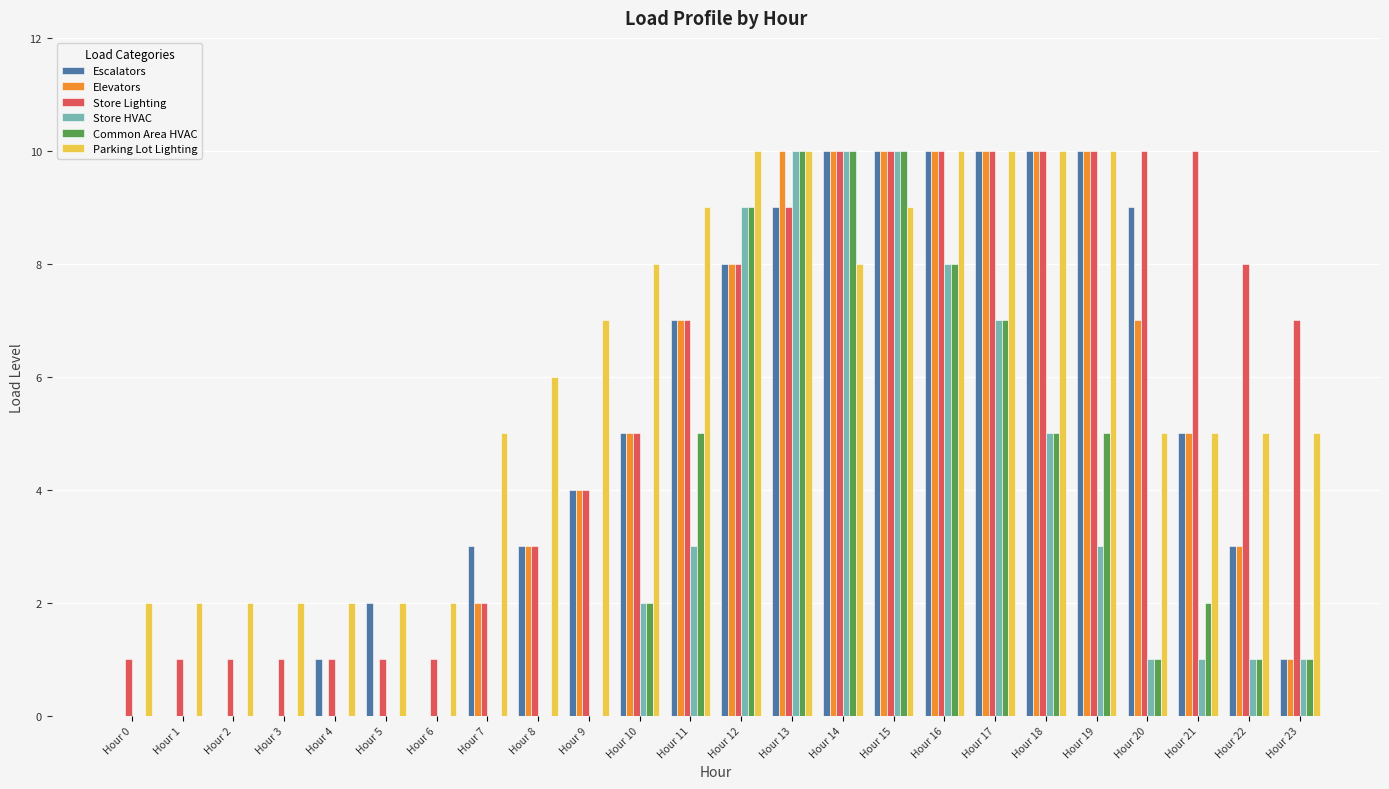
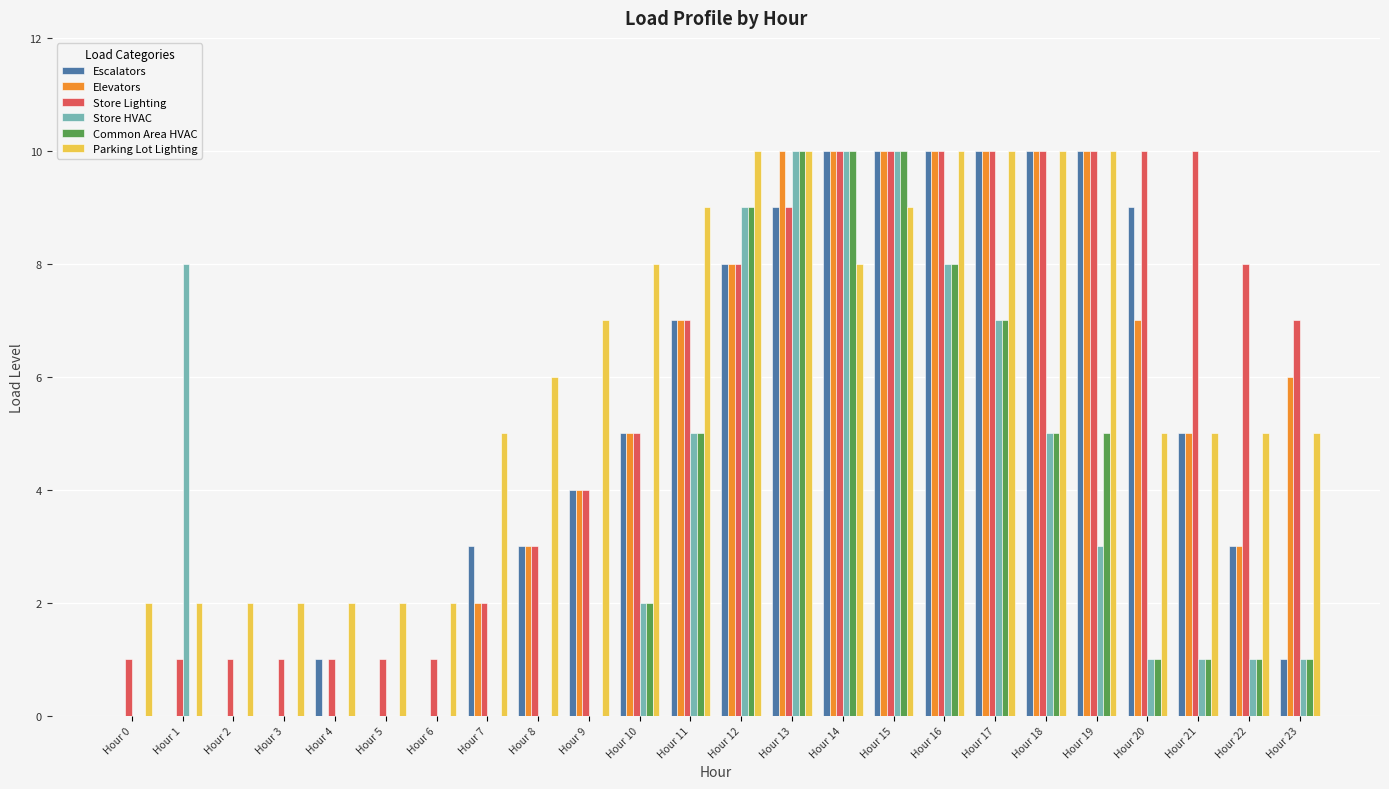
  {
    "Escalators": {
      "Hour 0": 0,
      "Hour 1": 0,
      "Hour 2": 0,
      "Hour 3": 0,
      "Hour 4": 1,
-     "Hour 5": 2,
+     "Hour 5": 0,
      "Hour 6": 0,
      "Hour 7": 3,
      "Hour 8": 3,
      "Hour 9": 4,
      "Hour 10": 5,
      "Hour 11": 7,
      "Hour 12": 8,
      "Hour 13": 9,
      "Hour 14": 10,
      "Hour 15": 10,
      "Hour 16": 10,
      "Hour 17": 10,
      "Hour 18": 10,
      "Hour 19": 10,
      "Hour 20": 9,
      "Hour 21": 5,
      "Hour 22": 3,
      "Hour 23": 1
    },
    "Elevators": {
      "Hour 0": 0,
      "Hour 1": 0,
      "Hour 2": 0,
      "Hour 3": 0,
      "Hour 4": 0,
      "Hour 5": 0,
      "Hour 6": 0,
      "Hour 7": 2,
      "Hour 8": 3,
      "Hour 9": 4,
      "Hour 10": 5,
      "Hour 11": 7,
      "Hour 12": 8,
      "Hour 13": 10,
      "Hour 14": 10,
      "Hour 15": 10,
      "Hour 16": 10,
      "Hour 17": 10,
      "Hour 18": 10,
      "Hour 19": 10,
      "Hour 20": 7,
      "Hour 21": 5,
      "Hour 22": 3,
-     "Hour 23": 1
+     "Hour 23": 6
    },
    "Store Lighting": {
      "Hour 0": 1,
      "Hour 1": 1,
      "Hour 2": 1,
      "Hour 3": 1,
      "Hour 4": 1,
      "Hour 5": 1,
      "Hour 6": 1,
      "Hour 7": 2,
      "Hour 8": 3,
      "Hour 9": 4,
      "Hour 10": 5,
      "Hour 11": 7,
      "Hour 12": 8,
      "Hour 13": 9,
      "Hour 14": 10,
      "Hour 15": 10,
      "Hour 16": 10,
      "Hour 17": 10,
      "Hour 18": 10,
      "Hour 19": 10,
      "Hour 20": 10,
      "Hour 21": 10,
      "Hour 22": 8,
      "Hour 23": 7
    },
    "Store HVAC": {
      "Hour 0": 0,
-     "Hour 1": 0,
+     "Hour 1": 8,
      "Hour 2": 0,
      "Hour 3": 0,
      "Hour 4": 0,
      "Hour 5": 0,
      "Hour 6": 0,
      "Hour 7": 0,
      "Hour 8": 0,
      "Hour 9": 0,
      "Hour 10": 2,
-     "Hour 11": 3,
+     "Hour 11": 5,
      "Hour 12": 9,
      "Hour 13": 10,
      "Hour 14": 10,
      "Hour 15": 10,
      "Hour 16": 8,
      "Hour 17": 7,
      "Hour 18": 5,
      "Hour 19": 3,
      "Hour 20": 1,
      "Hour 21": 1,
      "Hour 22": 1,
      "Hour 23": 1
    },
    "Common Area HVAC": {
      "Hour 0": 0,
      "Hour 1": 0,
      "Hour 2": 0,
      "Hour 3": 0,
      "Hour 4": 0,
      "Hour 5": 0,
      "Hour 6": 0,
      "Hour 7": 0,
      "Hour 8": 0,
      "Hour 9": 0,
      "Hour 10": 2,
      "Hour 11": 5,
      "Hour 12": 9,
      "Hour 13": 10,
      "Hour 14": 10,
      "Hour 15": 10,
      "Hour 16": 8,
      "Hour 17": 7,
      "Hour 18": 5,
      "Hour 19": 5,
      "Hour 20": 1,
-     "Hour 21": 2,
+     "Hour 21": 1,
      "Hour 22": 1,
      "Hour 23": 1
    },
    "Parking Lot Lighting": {
      "Hour 0": 2,
      "Hour 1": 2,
      "Hour 2": 2,
      "Hour 3": 2,
      "Hour 4": 2,
      "Hour 5": 2,
      "Hour 6": 2,
      "Hour 7": 5,
      "Hour 8": 6,
      "Hour 9": 7,
      "Hour 10": 8,
      "Hour 11": 9,
      "Hour 12": 10,
      "Hour 13": 10,
      "Hour 14": 8,
      "Hour 15": 9,
      "Hour 16": 10,
      "Hour 17": 10,
      "Hour 18": 10,
      "Hour 19": 10,
      "Hour 20": 5,
      "Hour 21": 5,
      "Hour 22": 5,
      "Hour 23": 5
    }
  }
